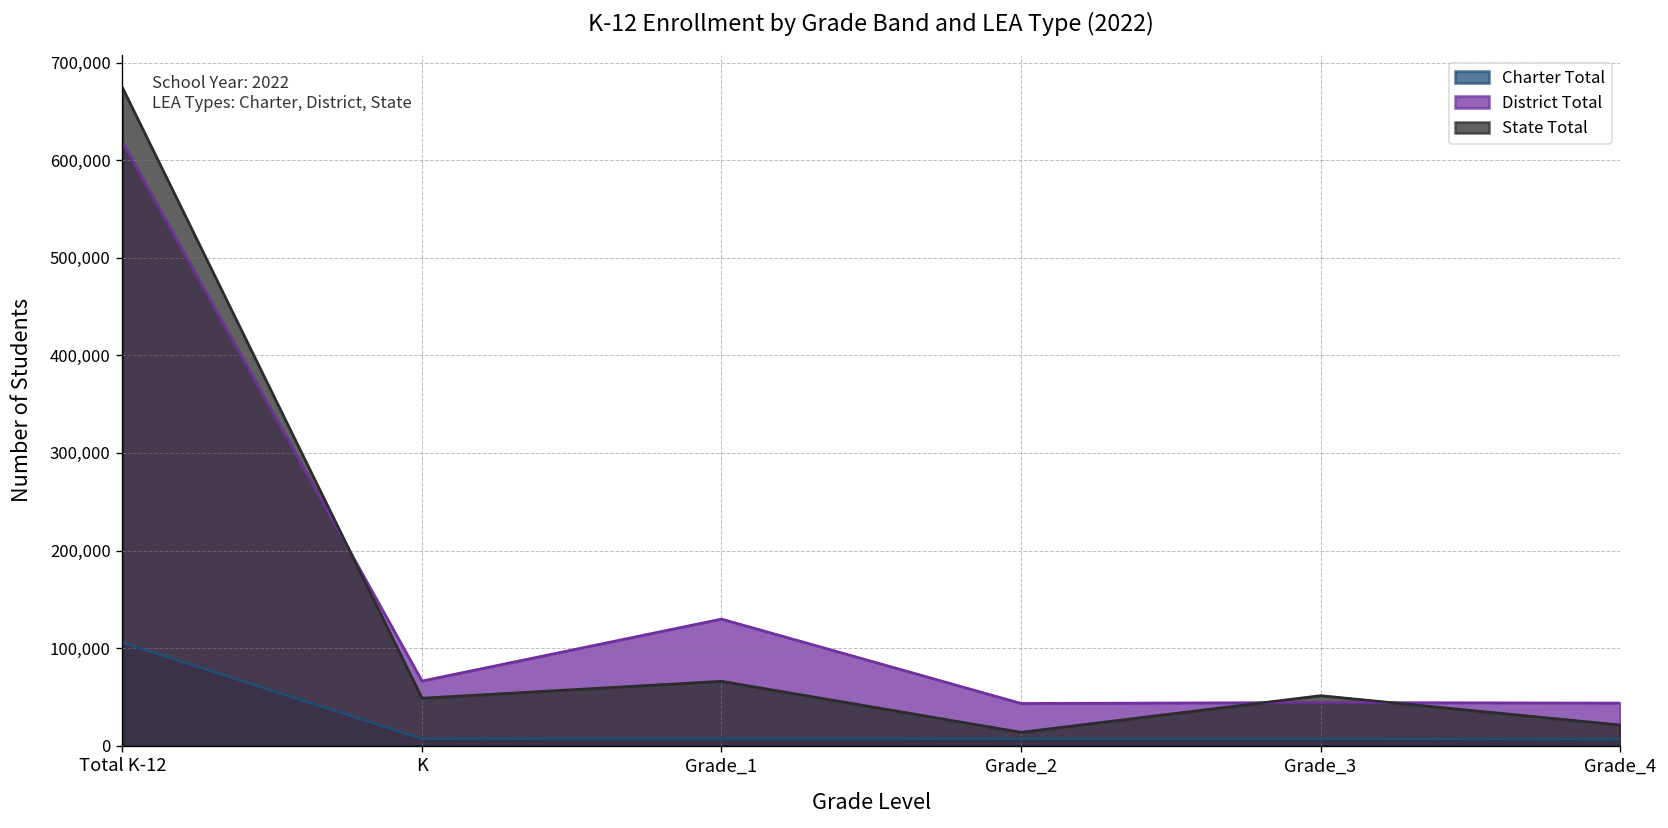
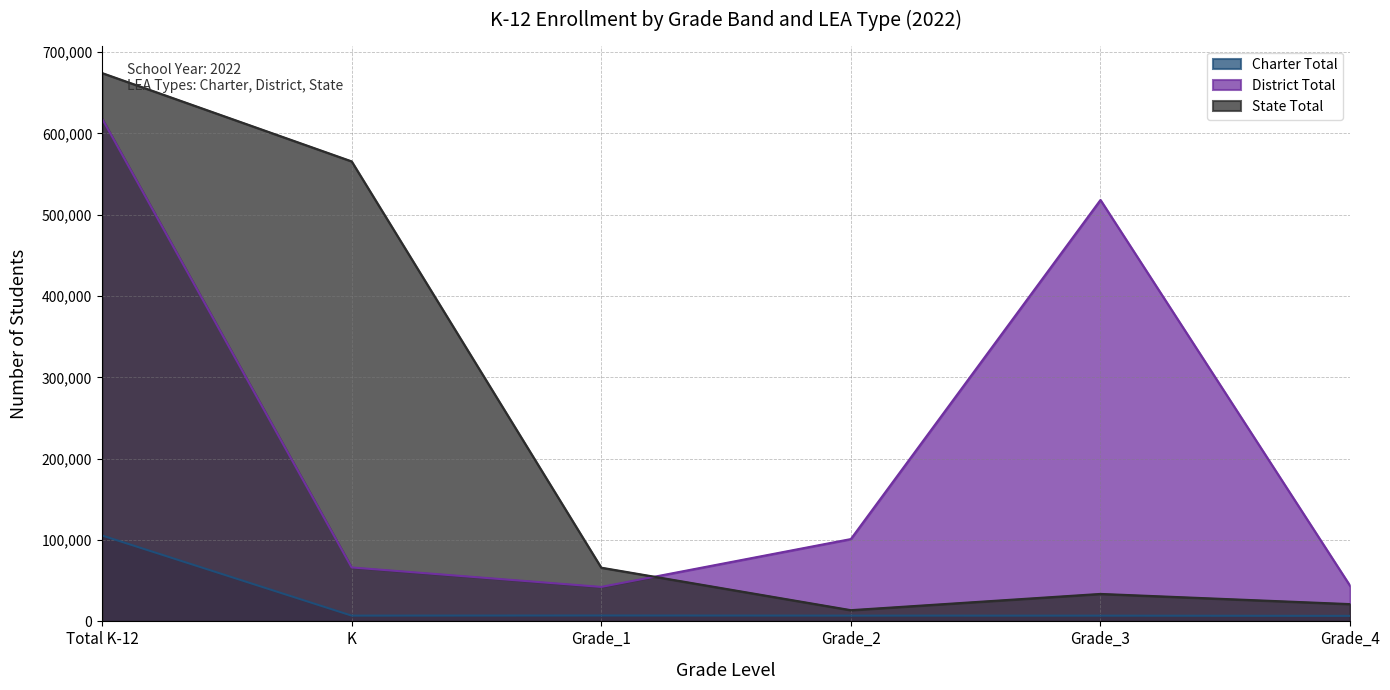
  {
    "Charter Total": {
      "Total K-12": "110,000",
      "K": "10,000",
      "Grade_1": "10,000",
      "Grade_2": "10,000",
      "Grade_3": "10,000",
      "Grade_4": "10,000"
    },
    "District Total": {
      "Total K-12": "620,000",
      "K": "70,000",
-     "Grade_1": "130,000",
-     "Grade_2": "40,000",
-     "Grade_3": "40,000",
+     "Grade_1": "40,000",
+     "Grade_2": "100,000",
+     "Grade_3": "520,000",
      "Grade_4": "40,000"
    },
    "State Total": {
-     "K": "50,000",
+     "K": "570,000",
      "Grade_1": "70,000",
      "Grade_2": "10,000",
-     "Grade_3": "50,000",
+     "Grade_3": "30,000",
      "Grade_4": "20,000"
    }
  }
